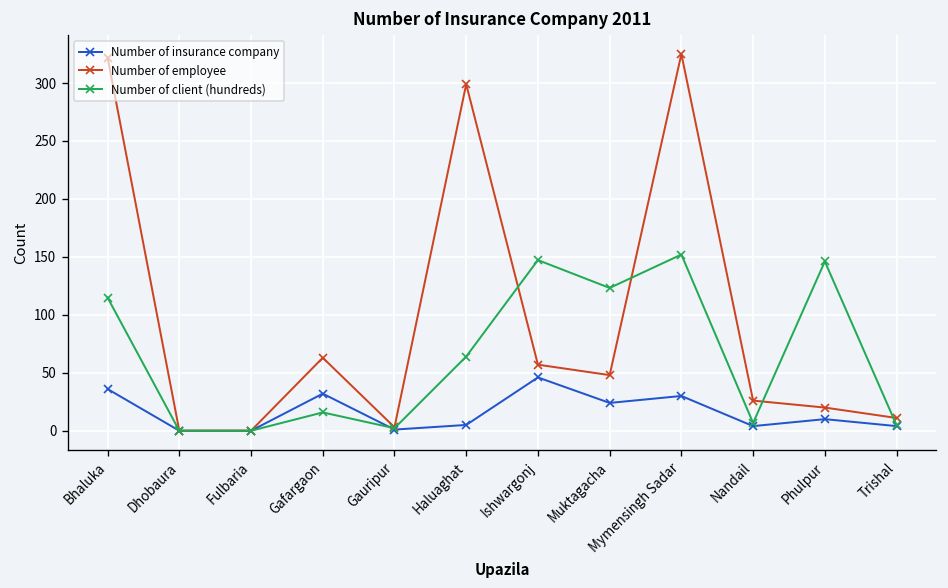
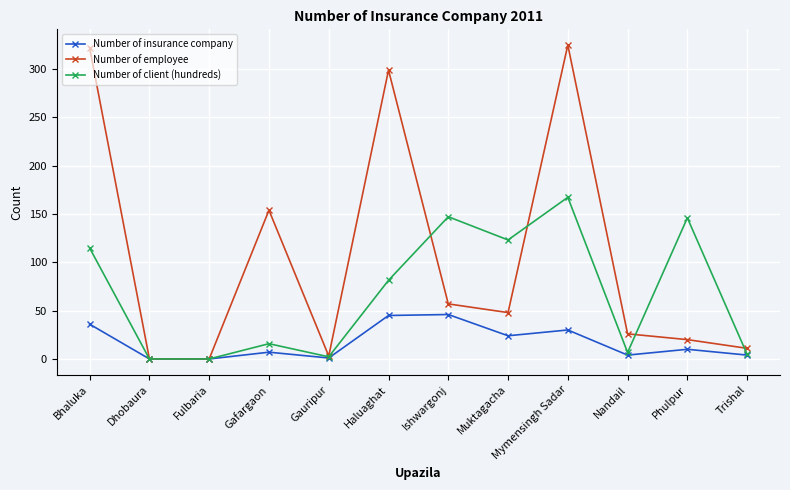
  {
    "Number of insurance company": {
      "Bhaluka": 40,
-     "Gafargaon": 30,
-     "Haluaghat": 10,
+     "Gafargaon": 10,
+     "Haluaghat": 50,
      "Ishwargonj": 50,
      "Muktagacha": 20,
      "Mymensingh Sadar": 30,
      "Nandail": 0,
      "Phulpur": 10
    },
    "Number of employee": {
-     "Gafargaon": 60,
+     "Gafargaon": 150,
      "Haluaghat": 300,
      "Ishwargonj": 60,
      "Muktagacha": 50,
      "Mymensingh Sadar": 330,
      "Nandail": 30,
      "Phulpur": 20,
      "Trishal": 10
    },
    "Number of client (hundreds)": {
      "Bhaluka": 110,
      "Gafargaon": 20,
-     "Haluaghat": 60,
+     "Haluaghat": 80,
      "Ishwargonj": 150,
      "Muktagacha": 120,
-     "Mymensingh Sadar": 150,
+     "Mymensingh Sadar": 170,
      "Nandail": 10,
      "Phulpur": 150
    }
  }
